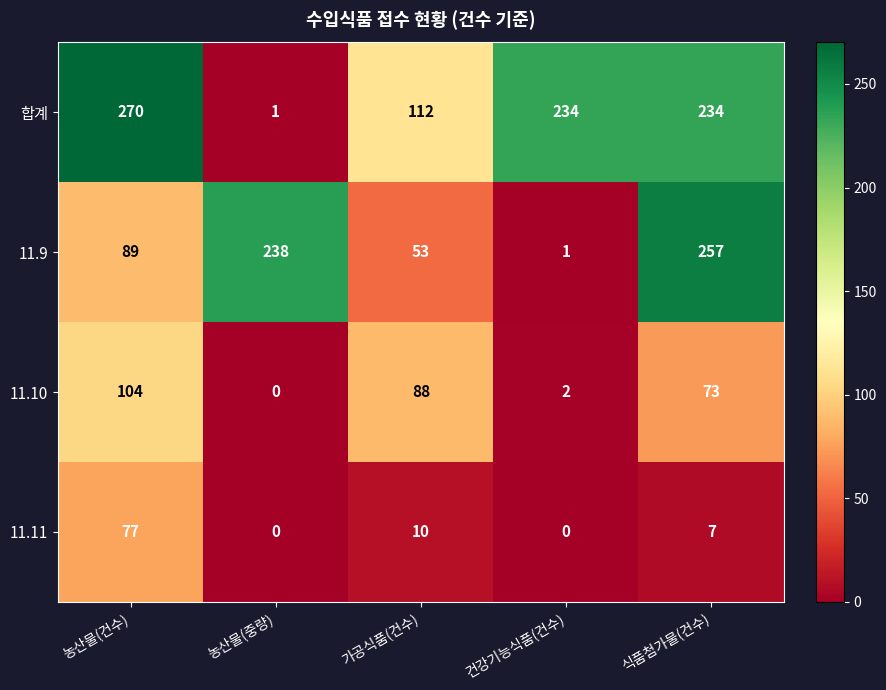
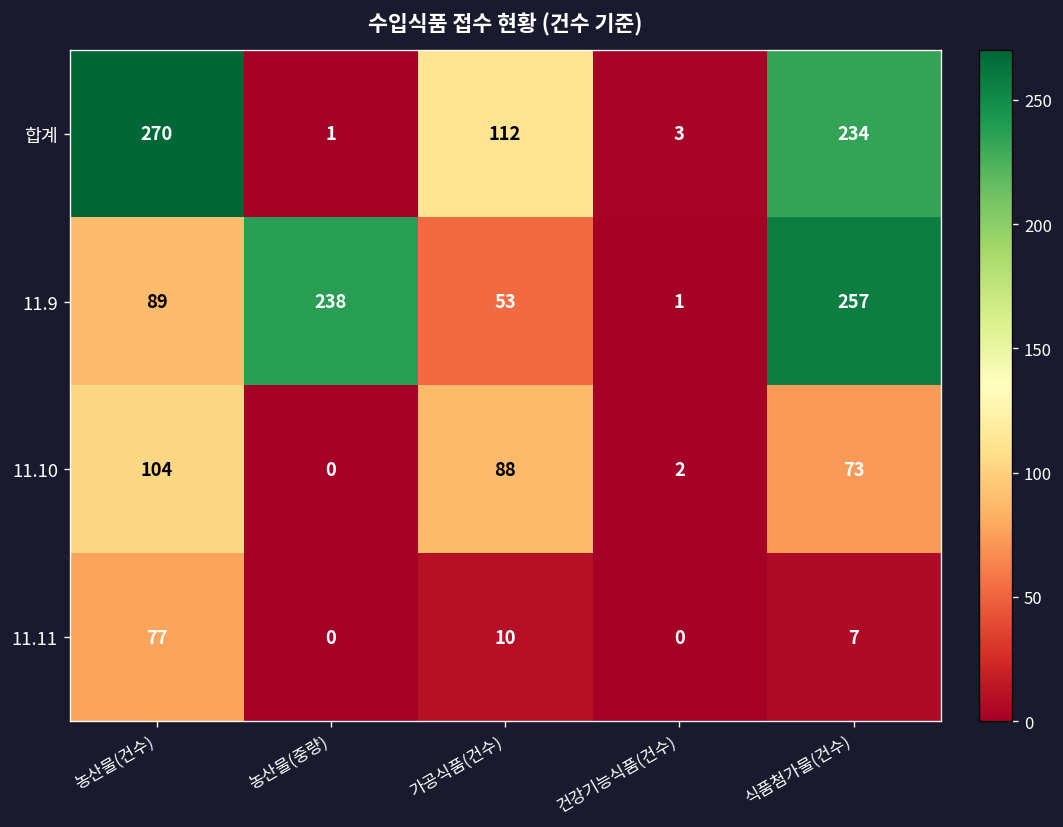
  {
    "합계": {
      "농산물(건수)": 270,
      "농산물(중량)": 1,
      "가공식품(건수)": 112,
-     "건강기능식품(건수)": 234,
+     "건강기능식품(건수)": 3,
      "식품첨가물(건수)": 234
    },
    "11.9": {
      "농산물(건수)": 89,
      "농산물(중량)": 238,
      "가공식품(건수)": 53,
      "건강기능식품(건수)": 1,
      "식품첨가물(건수)": 257
    },
    "11.10": {
      "농산물(건수)": 104,
      "농산물(중량)": 0,
      "가공식품(건수)": 88,
      "건강기능식품(건수)": 2,
      "식품첨가물(건수)": 73
    },
    "11.11": {
      "농산물(건수)": 77,
      "농산물(중량)": 0,
      "가공식품(건수)": 10,
      "건강기능식품(건수)": 0,
      "식품첨가물(건수)": 7
    }
  }
